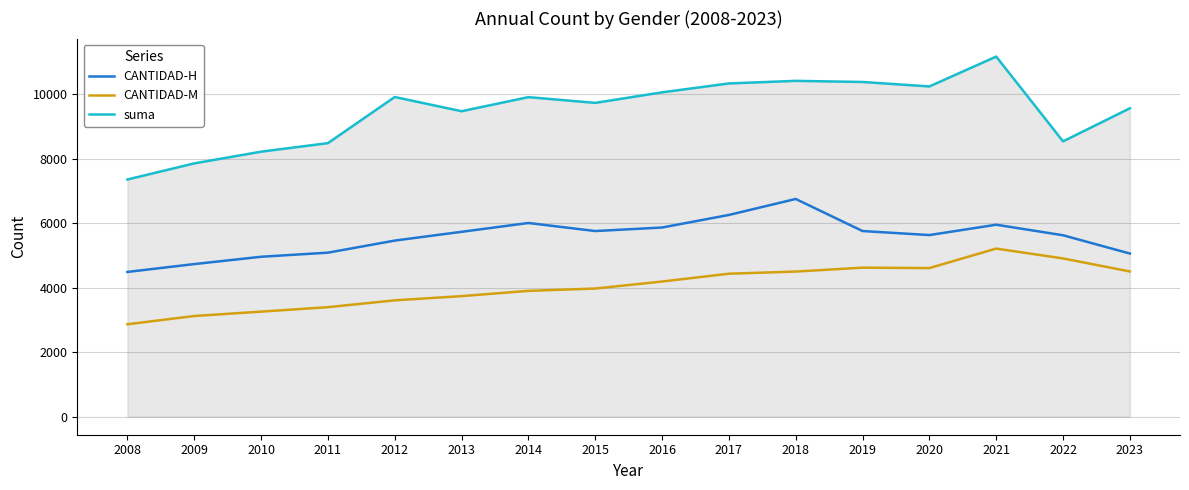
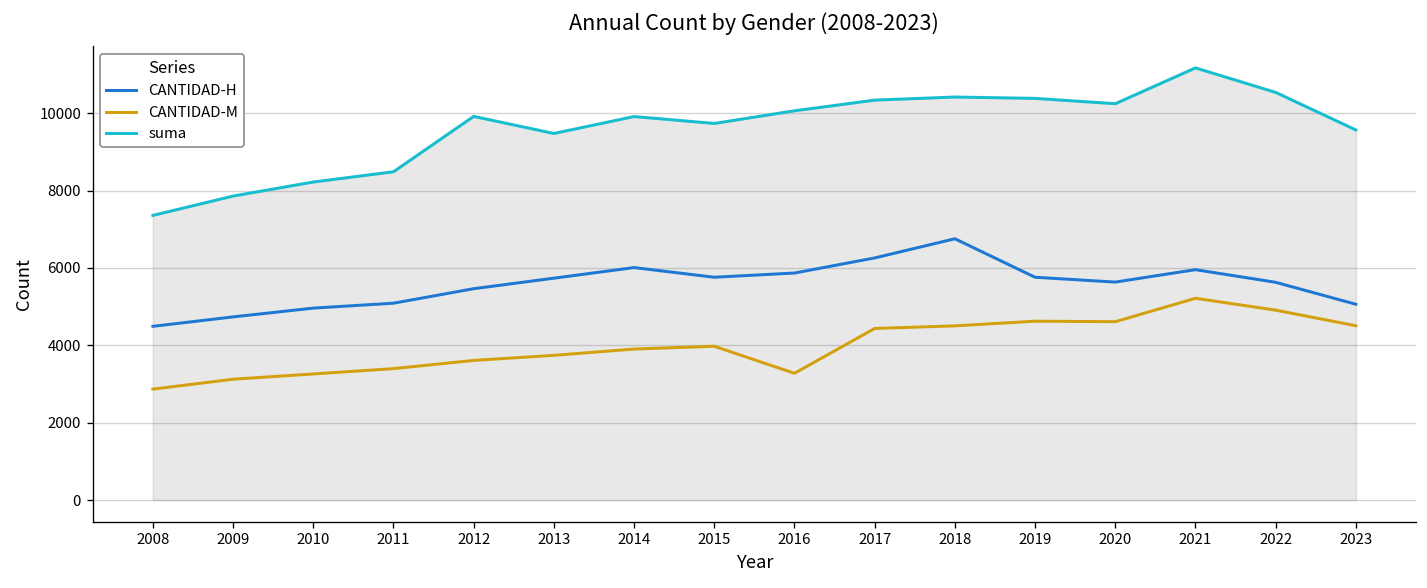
  {
    "CANTIDAD-H": {
      "2008": 4500,
      "2009": 4700,
      "2010": 5000,
      "2011": 5100,
      "2012": 5500,
      "2013": 5700,
      "2014": 6000,
      "2015": 5800,
      "2016": 5900,
      "2017": 6300,
      "2018": 6800,
      "2019": 5800,
      "2020": 5600,
      "2021": 6000,
      "2022": 5600,
      "2023": 5100
    },
    "CANTIDAD-M": {
      "2008": 2900,
      "2009": 3100,
      "2010": 3300,
      "2011": 3400,
      "2012": 3600,
      "2013": 3700,
      "2014": 3900,
      "2015": 4000,
-     "2016": 4200,
+     "2016": 3300,
      "2017": 4400,
      "2018": 4500,
      "2019": 4600,
      "2020": 4600,
      "2021": 5200,
      "2022": 4900,
      "2023": 4500
    },
    "suma": {
      "2008": 7400,
      "2009": 7900,
      "2010": 8200,
      "2011": 8500,
      "2012": 9900,
      "2013": 9500,
      "2014": 9900,
      "2015": 9700,
      "2016": 10100,
      "2017": 10300,
      "2018": 10400,
      "2019": 10400,
      "2020": 10200,
      "2021": 11200,
-     "2022": 8500,
+     "2022": 10500,
      "2023": 9600
    }
  }
